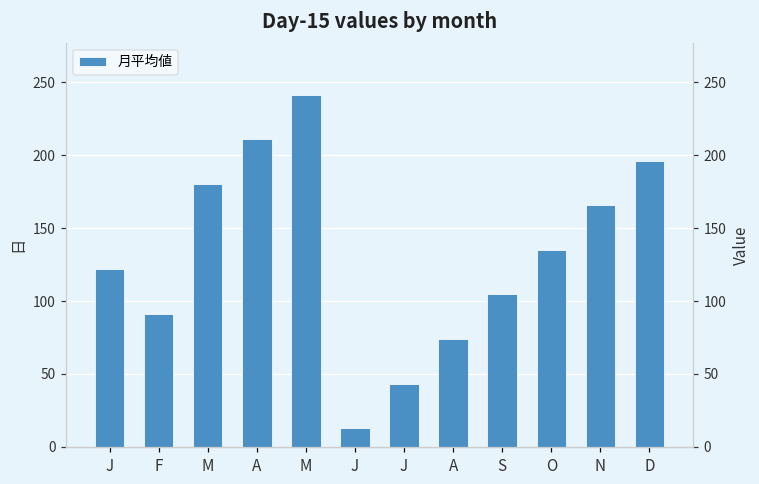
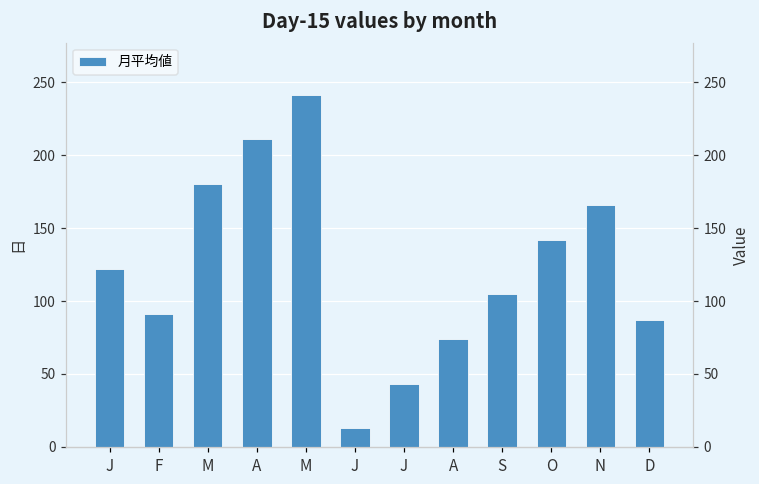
  {
    "F": 91,
    "S": 105,
-   "O": 135,
+   "O": 142,
    "N": 166,
-   "D": 196
+   "D": 87
  }
